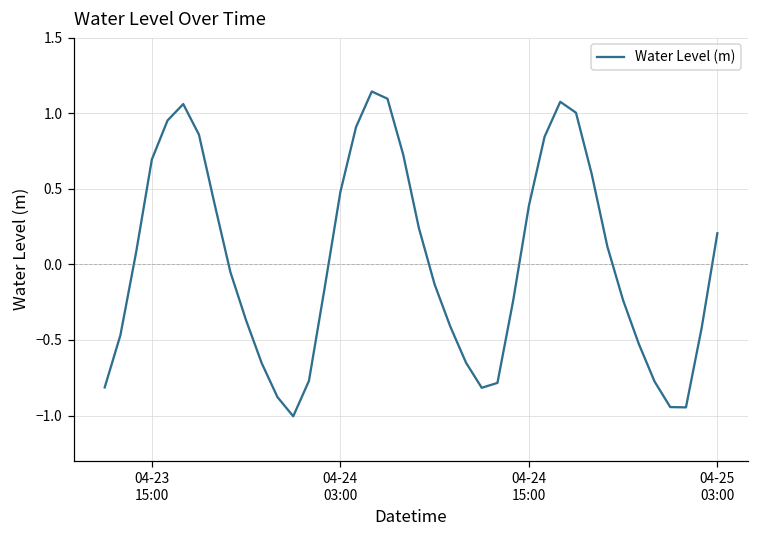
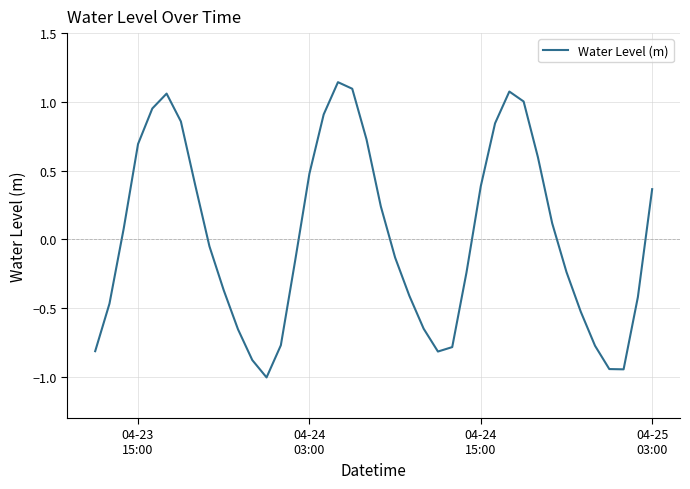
  {
    "04-23 15:00": 0.69,
    "04-24 03:00": 0.48,
    "04-24 15:00": 0.39,
-   "04-25 03:00": 0.21
+   "04-25 03:00": 0.36
  }
